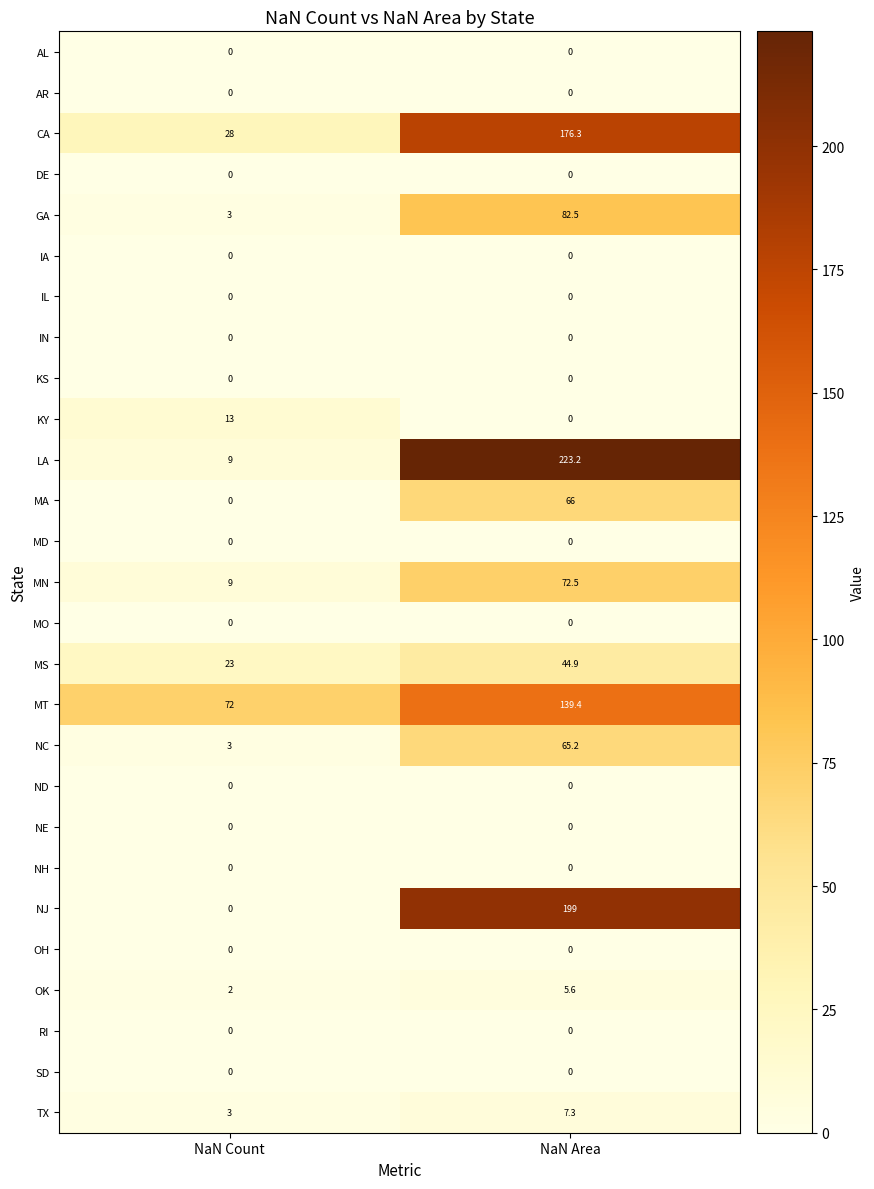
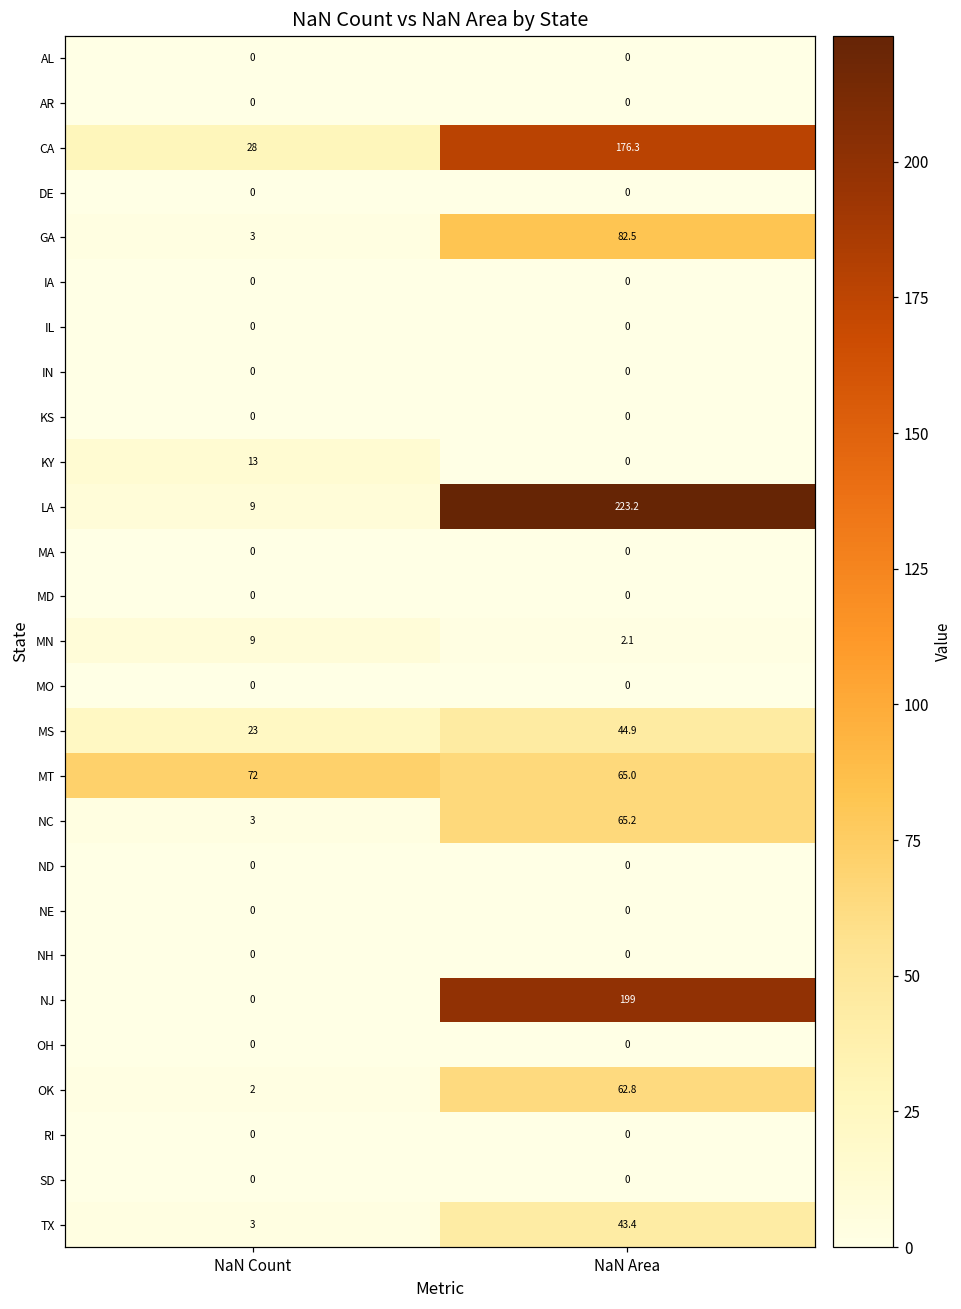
  {
    "AL": {
      "NaN Count": 0,
      "NaN Area": 0
    },
    "AR": {
      "NaN Count": 0,
      "NaN Area": 0
    },
    "CA": {
      "NaN Count": 28,
      "NaN Area": 176.3
    },
    "DE": {
      "NaN Count": 0,
      "NaN Area": 0
    },
    "GA": {
      "NaN Count": 3,
      "NaN Area": 82.5
    },
    "IA": {
      "NaN Count": 0,
      "NaN Area": 0
    },
    "IL": {
      "NaN Count": 0,
      "NaN Area": 0
    },
    "IN": {
      "NaN Count": 0,
      "NaN Area": 0
    },
    "KS": {
      "NaN Count": 0,
      "NaN Area": 0
    },
    "KY": {
      "NaN Count": 13,
      "NaN Area": 0
    },
    "LA": {
      "NaN Count": 9,
      "NaN Area": 223.2
    },
    "MA": {
      "NaN Count": 0,
-     "NaN Area": 66
+     "NaN Area": 0
    },
    "MD": {
      "NaN Count": 0,
      "NaN Area": 0
    },
    "MN": {
      "NaN Count": 9,
-     "NaN Area": 72.5
+     "NaN Area": 2.1
    },
    "MO": {
      "NaN Count": 0,
      "NaN Area": 0
    },
    "MS": {
      "NaN Count": 23,
      "NaN Area": 44.9
    },
    "MT": {
      "NaN Count": 72,
-     "NaN Area": 139.4
+     "NaN Area": 65.0
    },
    "NC": {
      "NaN Count": 3,
      "NaN Area": 65.2
    },
    "ND": {
      "NaN Count": 0,
      "NaN Area": 0
    },
    "NE": {
      "NaN Count": 0,
      "NaN Area": 0
    },
    "NH": {
      "NaN Count": 0,
      "NaN Area": 0
    },
    "NJ": {
      "NaN Count": 0,
      "NaN Area": 199
    },
    "OH": {
      "NaN Count": 0,
      "NaN Area": 0
    },
    "OK": {
      "NaN Count": 2,
-     "NaN Area": 5.6
+     "NaN Area": 62.8
    },
    "RI": {
      "NaN Count": 0,
      "NaN Area": 0
    },
    "SD": {
      "NaN Count": 0,
      "NaN Area": 0
    },
    "TX": {
      "NaN Count": 3,
-     "NaN Area": 7.3
+     "NaN Area": 43.4
    }
  }
